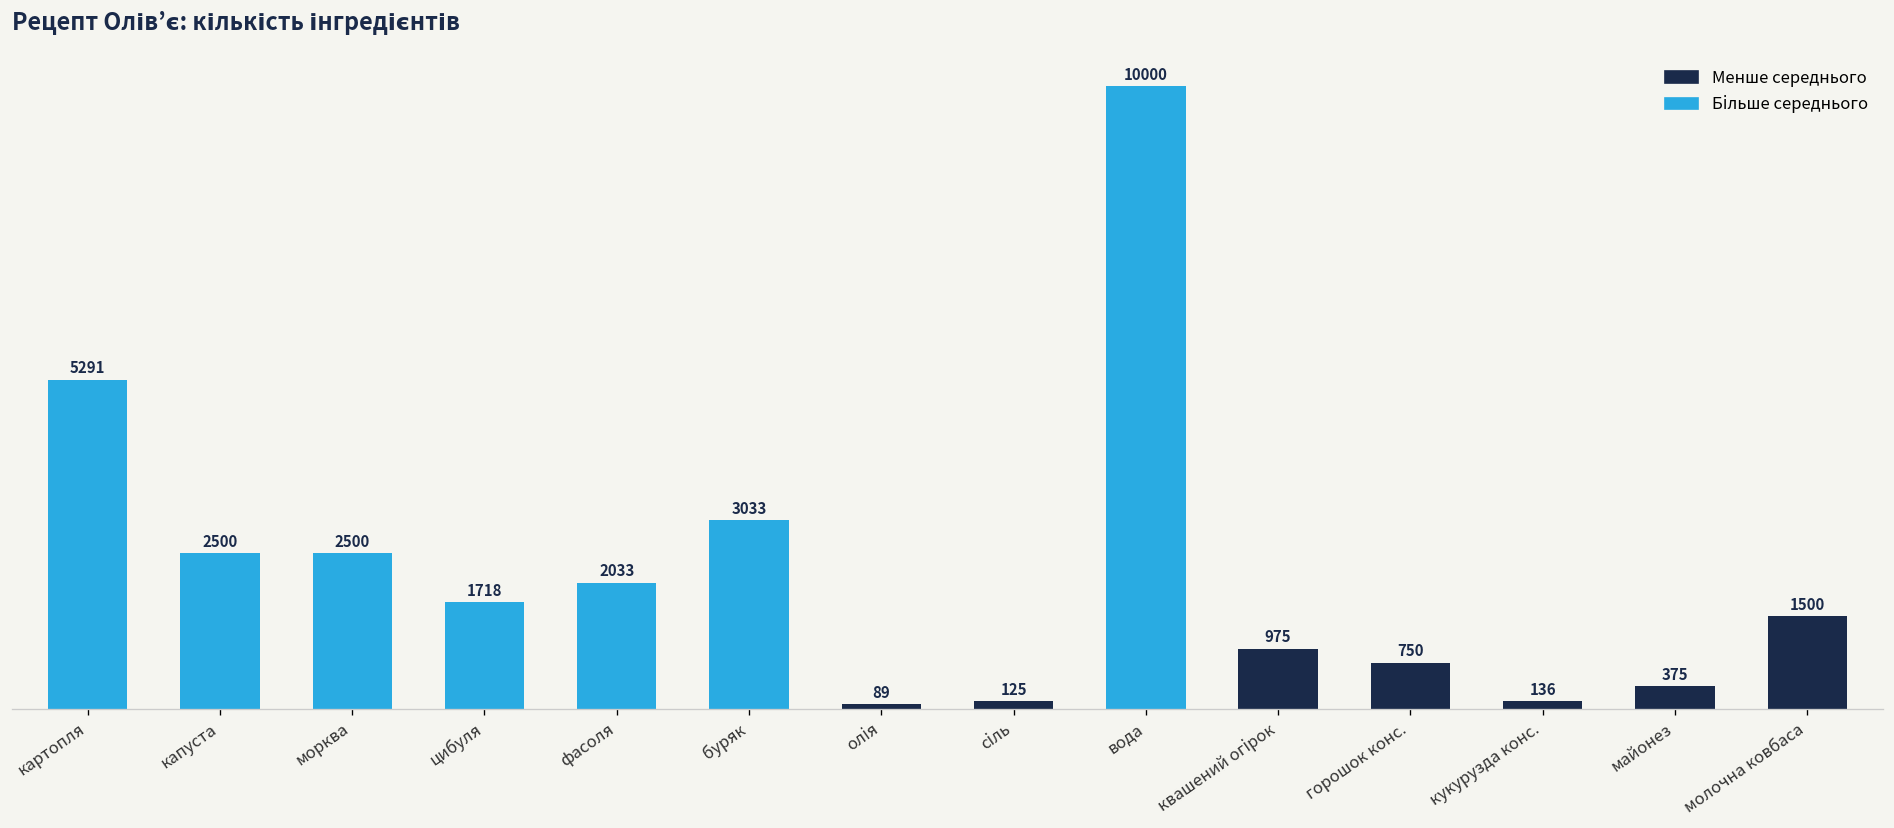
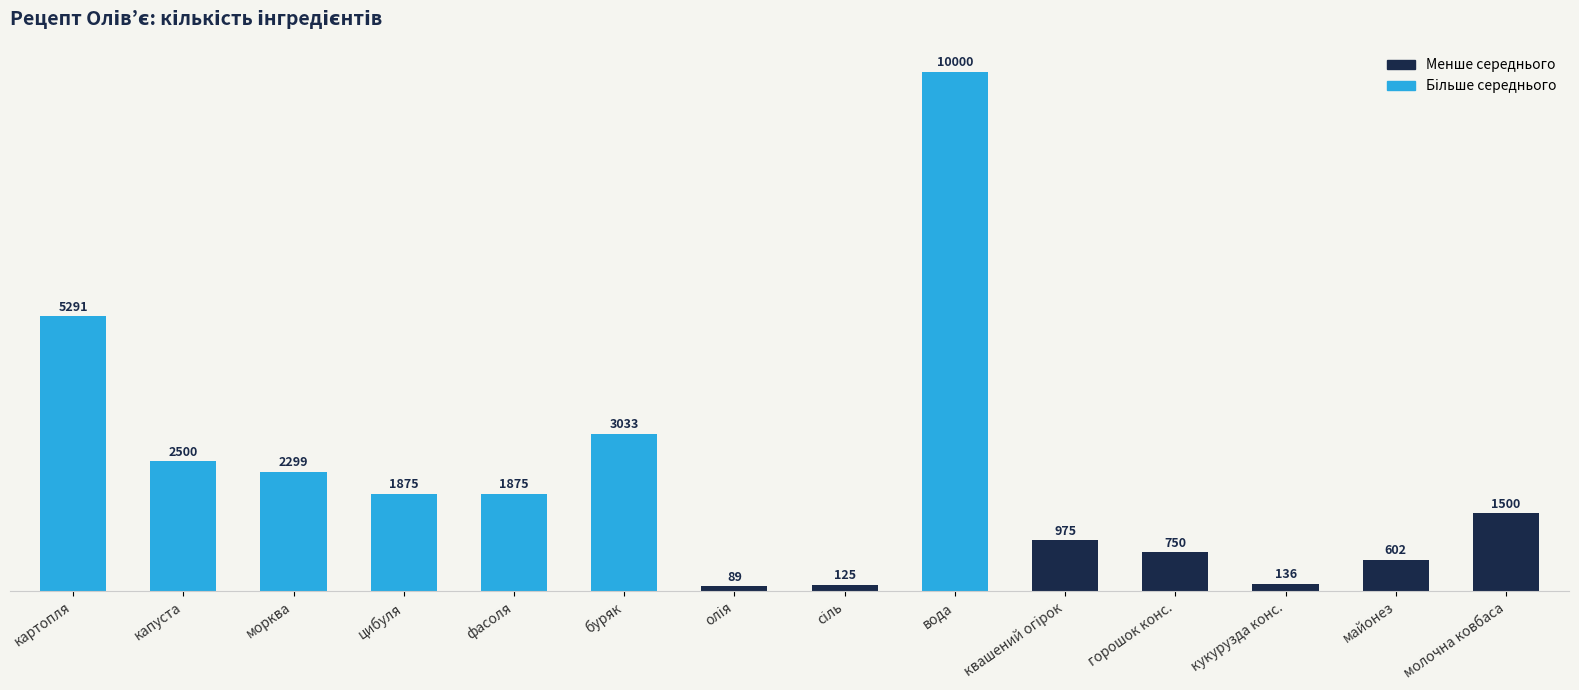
  {
    "картопля": 5291,
    "капуста": 2500,
-   "морква": 2500,
-   "цибуля": 1718,
-   "фасоля": 2033,
+   "морква": 2299,
+   "цибуля": 1875,
+   "фасоля": 1875,
    "буряк": 3033,
    "олія": 89,
    "сіль": 125,
    "вода": 10000,
    "квашений огірок": 975,
    "горошок конс.": 750,
    "кукурузда конс.": 136,
-   "майонез": 375,
+   "майонез": 602,
    "молочна ковбаса": 1500
  }
